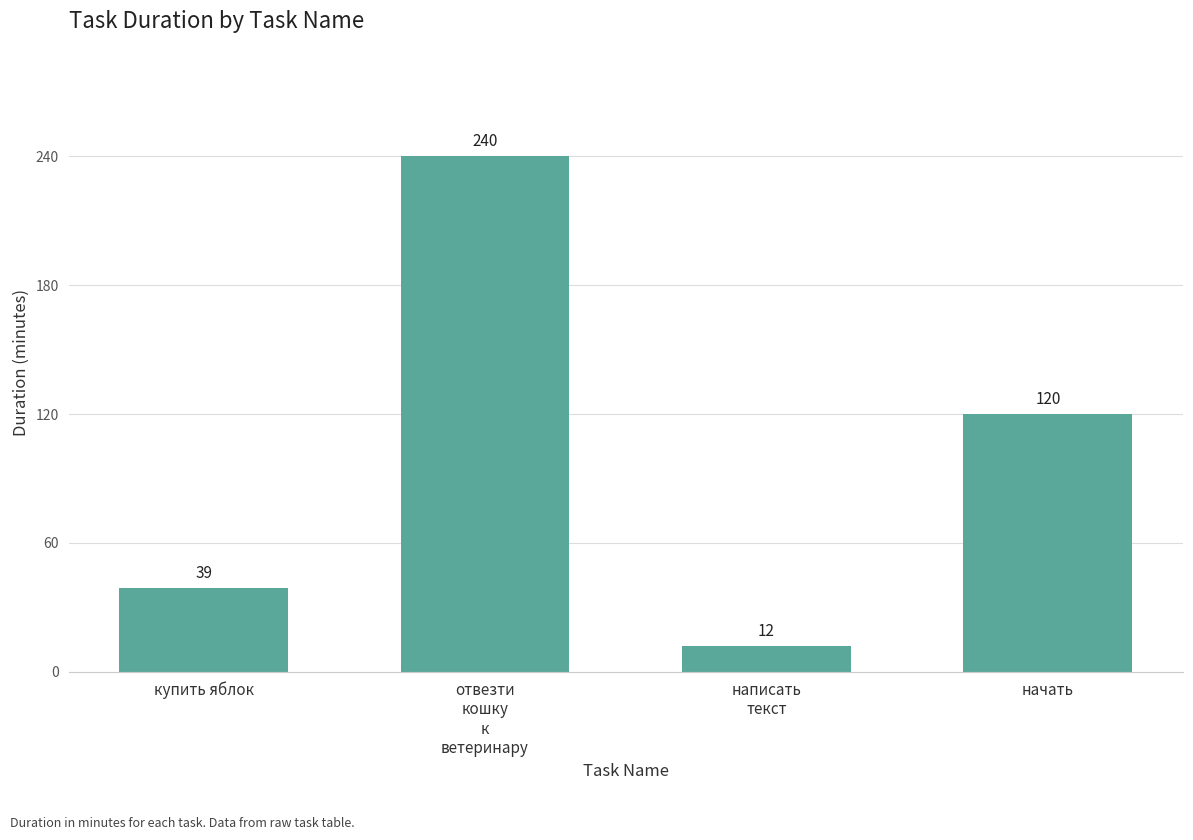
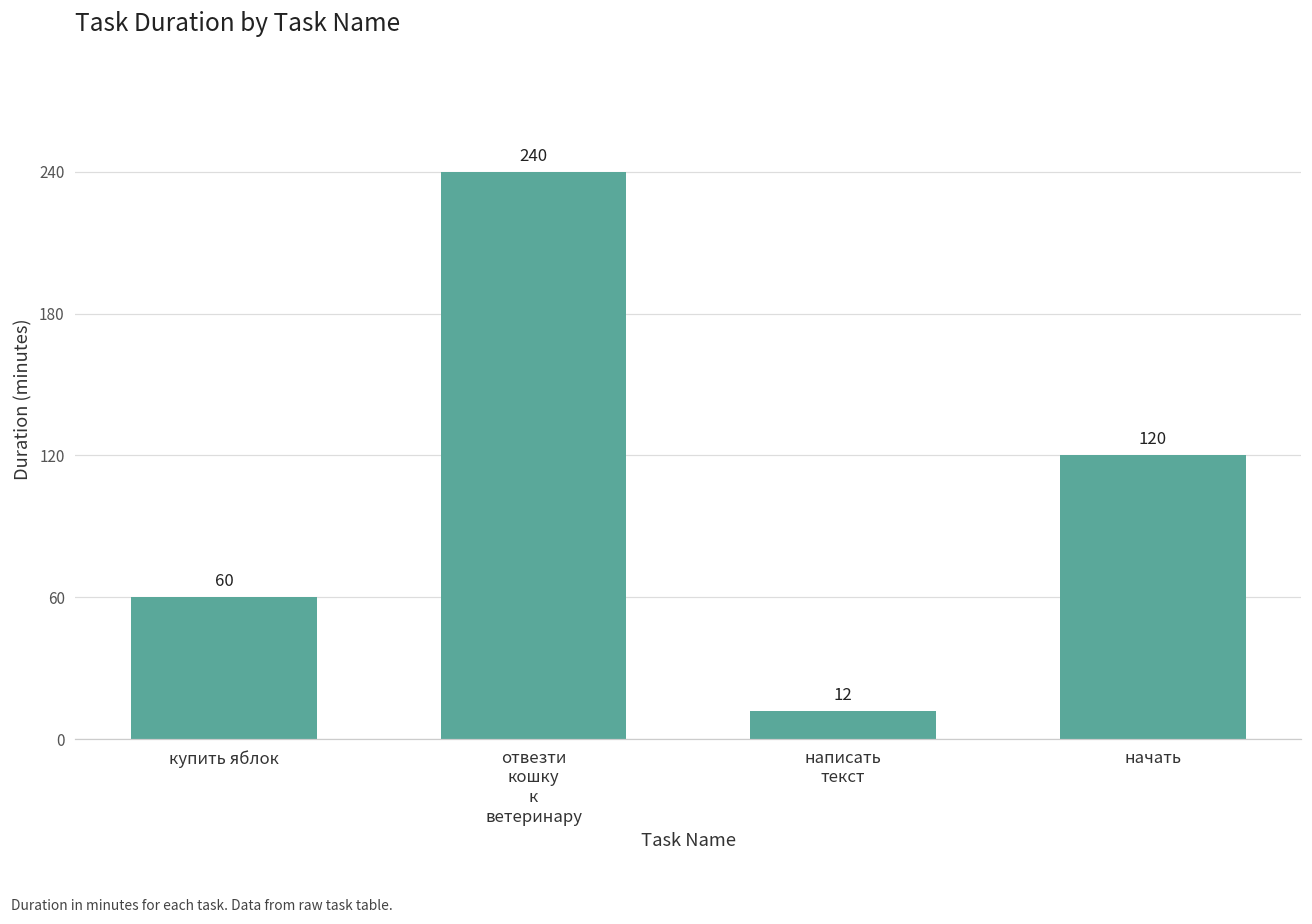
  {
-   "купить яблок": 39,
+   "купить яблок": 60,
    "отвезти кошку к ветеринару": 240,
    "написать текст": 12,
    "начать": 120
  }
